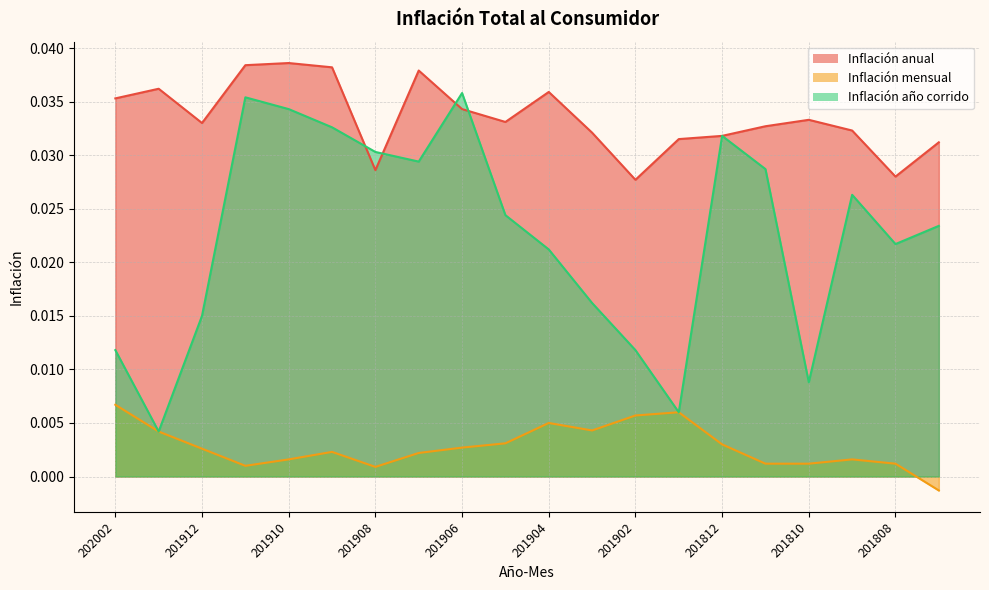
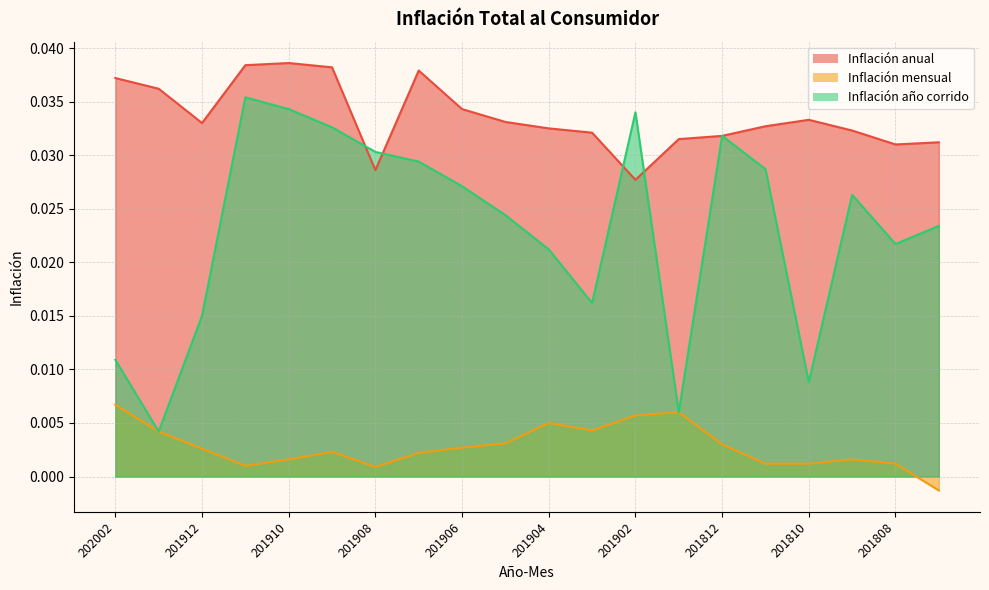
  {
    "Inflación anual": {
-     "202002": 0.0353,
+     "202002": 0.0372,
      "201912": 0.0330,
      "201910": 0.0386,
      "201908": 0.0286,
      "201906": 0.0343,
-     "201904": 0.0359,
+     "201904": 0.0325,
      "201902": 0.0277,
      "201810": 0.0333,
-     "201808": 0.028
+     "201808": 0.031
    },
    "Inflación año corrido": {
-     "202002": 0.0118,
+     "202002": 0.0109,
      "201912": 0.0150,
      "201910": 0.0343,
      "201908": 0.0303,
-     "201906": 0.0358,
+     "201906": 0.0271,
      "201904": 0.0212,
-     "201902": 0.0118,
+     "201902": 0.0340,
      "201810": 0.0088,
      "201808": 0.0217
    }
  }
